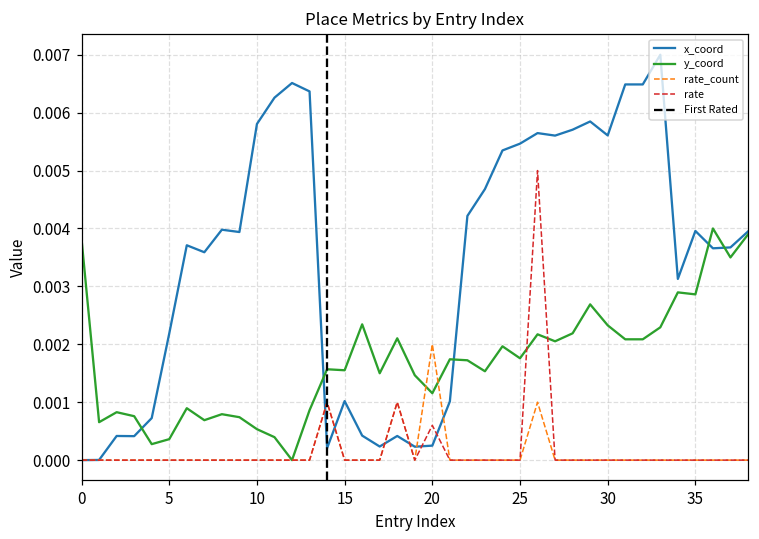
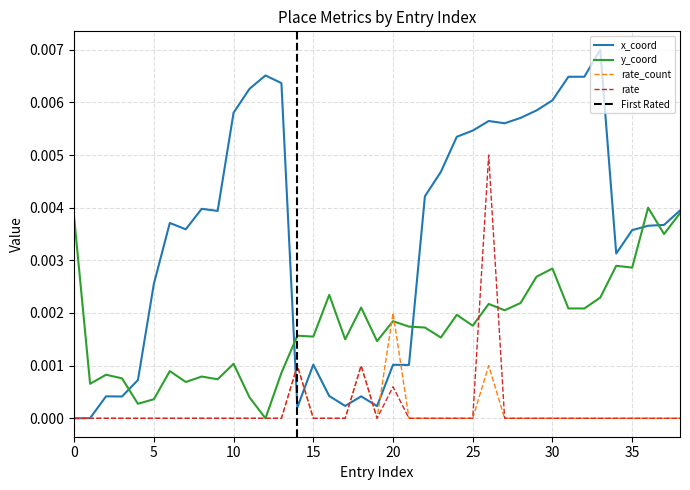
  {
    "x_coord": {
-     "5": 0.0022,
+     "5": 0.0026,
      "10": 0.0058,
      "15": 0.0010,
-     "20": 0.0003,
+     "20": 0.0010,
      "25": 0.0055,
-     "30": 0.0056,
-     "35": 0.0040
+     "30": 0.0060,
+     "35": 0.0036
    },
    "y_coord": {
      "0": 0.0038,
      "5": 0.0004,
-     "10": 0.0005,
+     "10": 0.0010,
      "15": 0.0016,
-     "20": 0.0012,
+     "20": 0.0018,
      "25": 0.0018,
-     "30": 0.0023,
+     "30": 0.0028,
      "35": 0.0029
    },
    "rate_count": {
      "20": 0.0020
    },
    "rate": {
      "20": 0.0006
    }
  }
